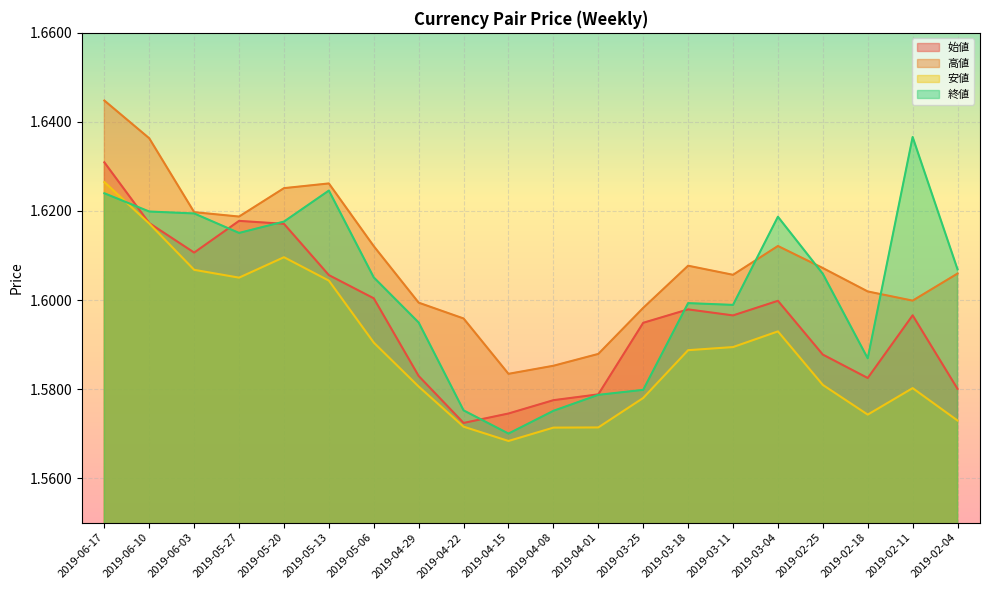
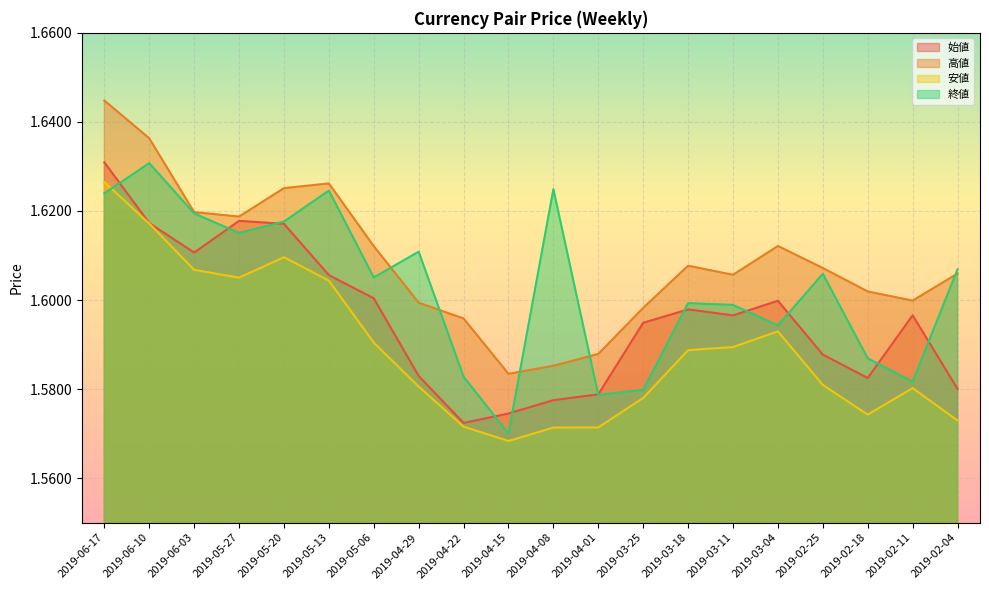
  {
    "終値": {
      "2019-06-17": 1.624,
-     "2019-06-10": 1.620,
+     "2019-06-10": 1.631,
      "2019-05-27": 1.615,
      "2019-05-13": 1.625,
      "2019-05-06": 1.605,
-     "2019-04-29": 1.595,
-     "2019-04-22": 1.575,
+     "2019-04-29": 1.611,
+     "2019-04-22": 1.583,
      "2019-04-15": 1.570,
-     "2019-04-08": 1.575,
+     "2019-04-08": 1.625,
      "2019-03-25": 1.580,
      "2019-03-18": 1.599,
      "2019-03-11": 1.599,
-     "2019-03-04": 1.619,
+     "2019-03-04": 1.594,
      "2019-02-25": 1.606,
      "2019-02-18": 1.587,
-     "2019-02-11": 1.637,
+     "2019-02-11": 1.582,
      "2019-02-04": 1.607
    }
  }
